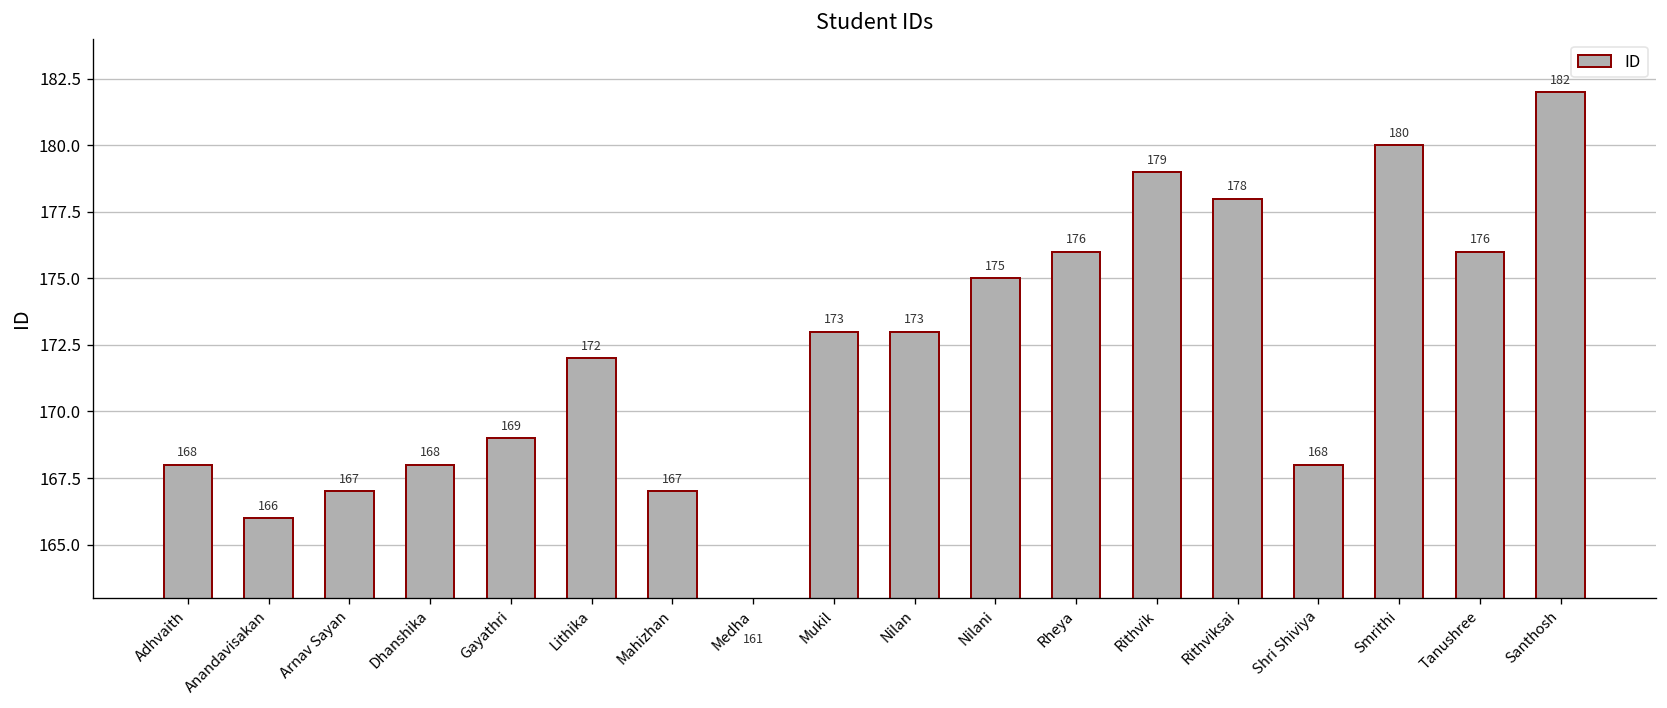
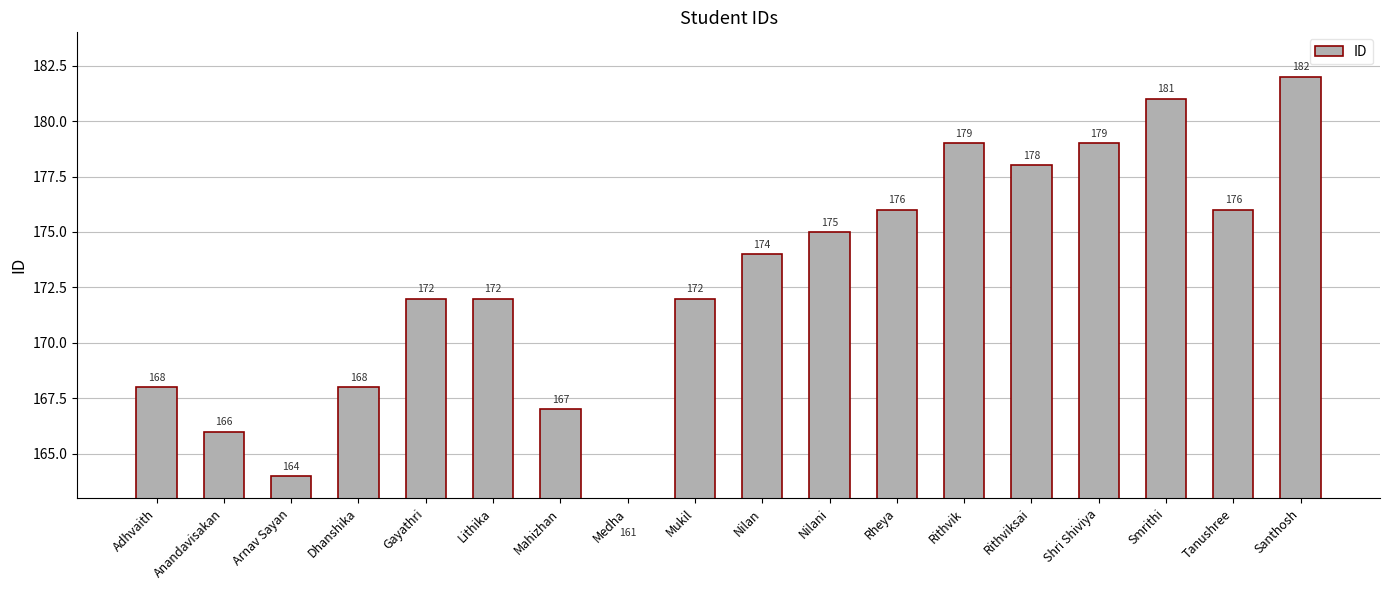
  {
    "Adhvaith": 168,
    "Anandavisakan": 166,
-   "Arnav Sayan": 167,
+   "Arnav Sayan": 164,
    "Dhanshika": 168,
-   "Gayathri": 169,
+   "Gayathri": 172,
    "Lithika": 172,
    "Mahizhan": 167,
-   "Mukil": 173,
-   "Nilan": 173,
+   "Mukil": 172,
+   "Nilan": 174,
    "Nilani": 175,
    "Rheya": 176,
    "Rithvik": 179,
    "Rithviksai": 178,
-   "Shri Shiviya": 168,
-   "Smrithi": 180,
+   "Shri Shiviya": 179,
+   "Smrithi": 181,
    "Tanushree": 176,
    "Santhosh": 182
  }
